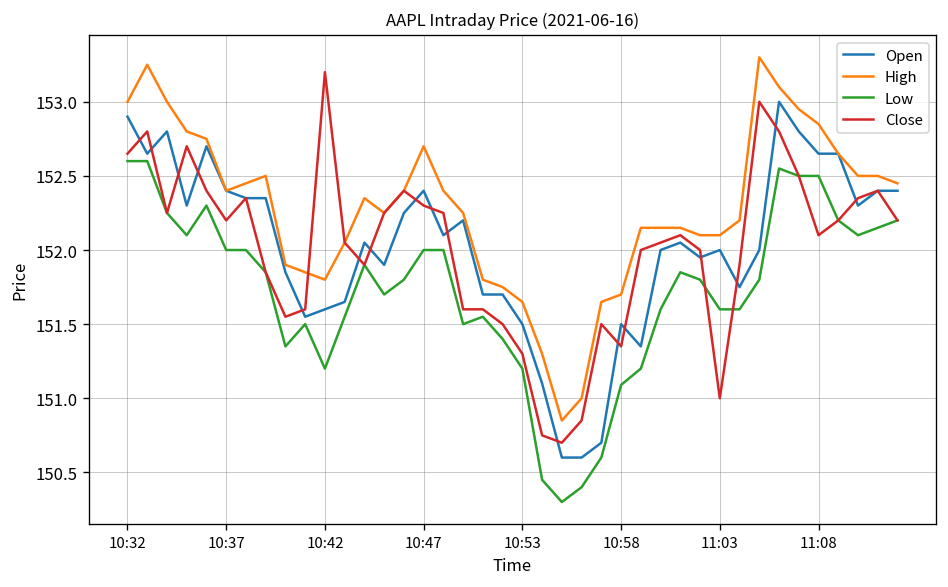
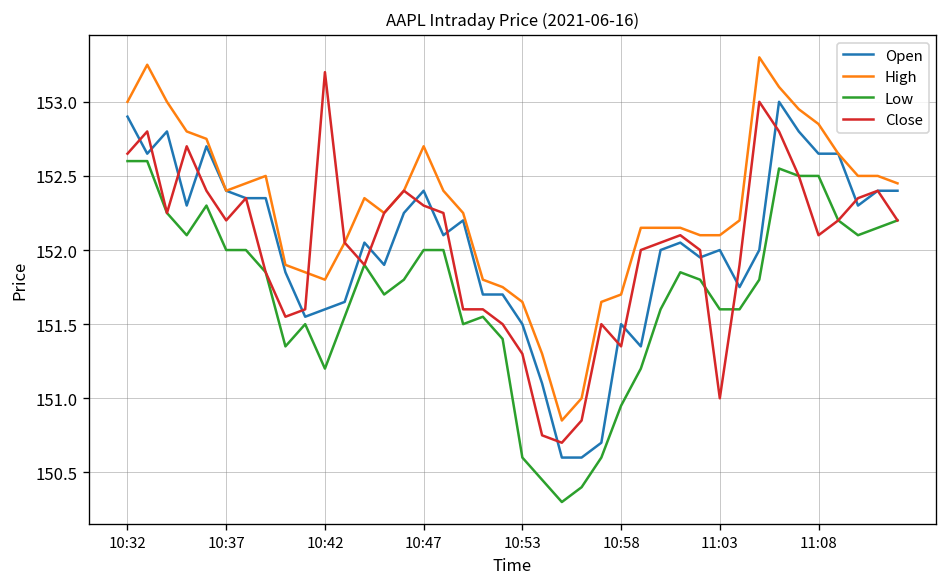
  {
    "Open": {
      "10:32": 152.90,
      "10:42": 151.60,
      "10:47": 152.40,
      "10:53": 151.50,
      "10:58": 151.50,
      "11:03": 152.00,
      "11:08": 152.65
    },
    "High": {
      "10:32": 153.00,
      "10:42": 151.80,
      "10:47": 152.70,
      "10:53": 151.65,
      "10:58": 151.70,
      "11:03": 152.10,
      "11:08": 152.85
    },
    "Low": {
      "10:32": 152.60,
      "10:37": 152.00,
      "10:42": 151.20,
      "10:47": 152.00,
-     "10:53": 151.2,
-     "10:58": 151.09,
+     "10:53": 150.6,
+     "10:58": 150.95,
      "11:03": 151.60,
      "11:08": 152.50
    },
    "Close": {
      "10:32": 152.65,
      "10:37": 152.20,
      "10:42": 153.20,
      "10:47": 152.30,
      "10:53": 151.30,
      "10:58": 151.35,
      "11:03": 151.00,
      "11:08": 152.10
    }
  }
